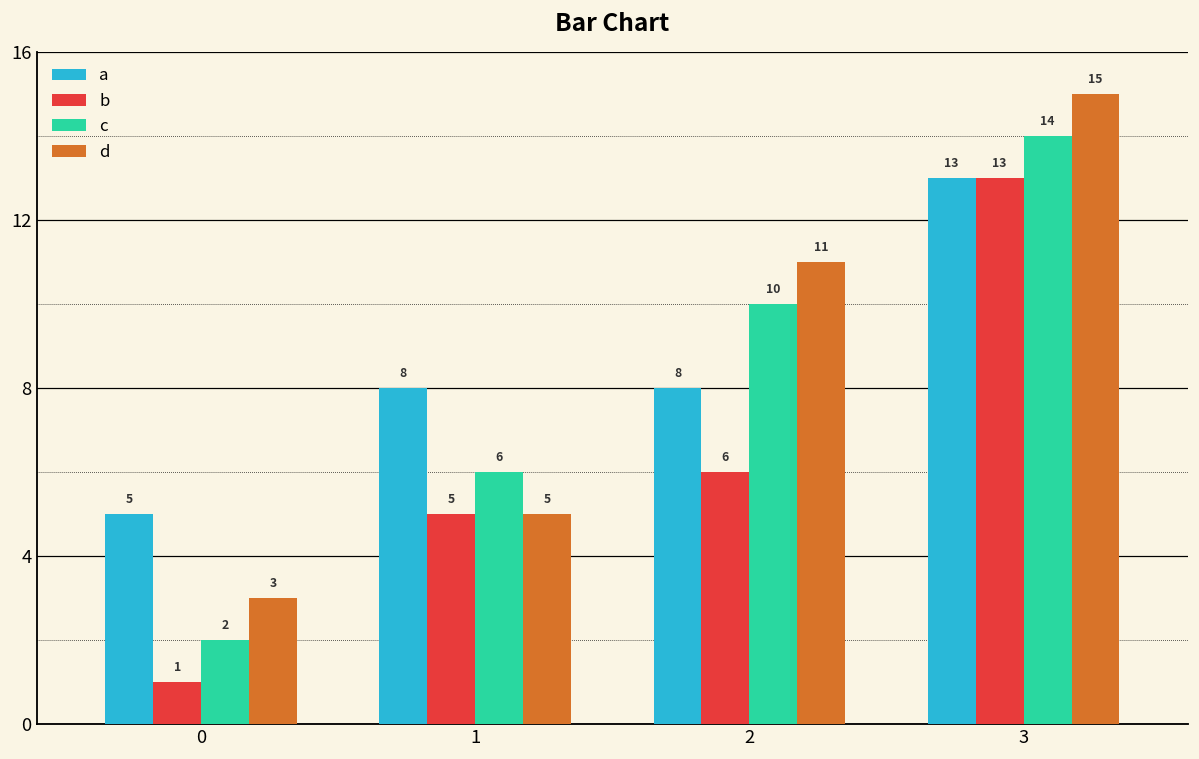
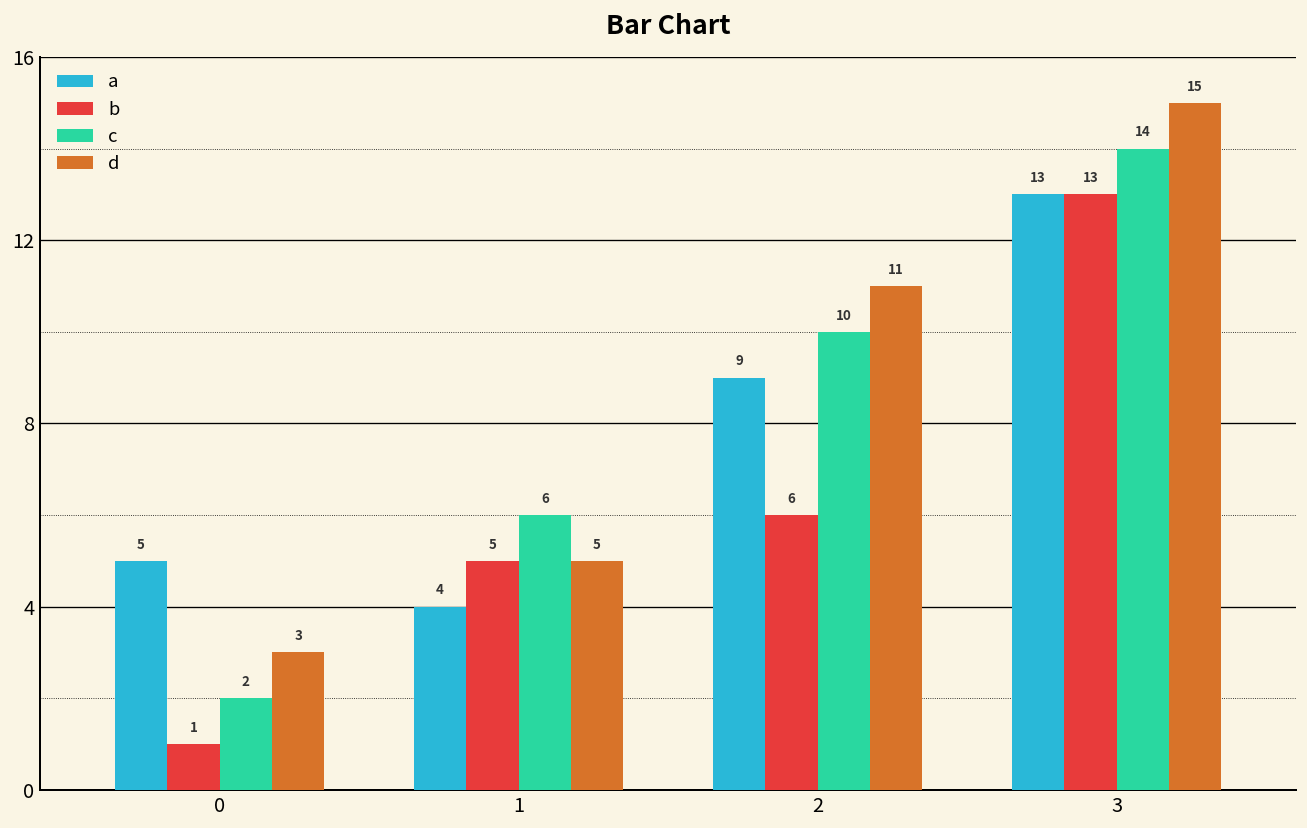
  {
    "a": {
      "0": 5,
-     "1": 8,
-     "2": 8,
+     "1": 4,
+     "2": 9,
      "3": 13
    },
    "b": {
      "0": 1,
      "1": 5,
      "2": 6,
      "3": 13
    },
    "c": {
      "0": 2,
      "1": 6,
      "2": 10,
      "3": 14
    },
    "d": {
      "0": 3,
      "1": 5,
      "2": 11,
      "3": 15
    }
  }
